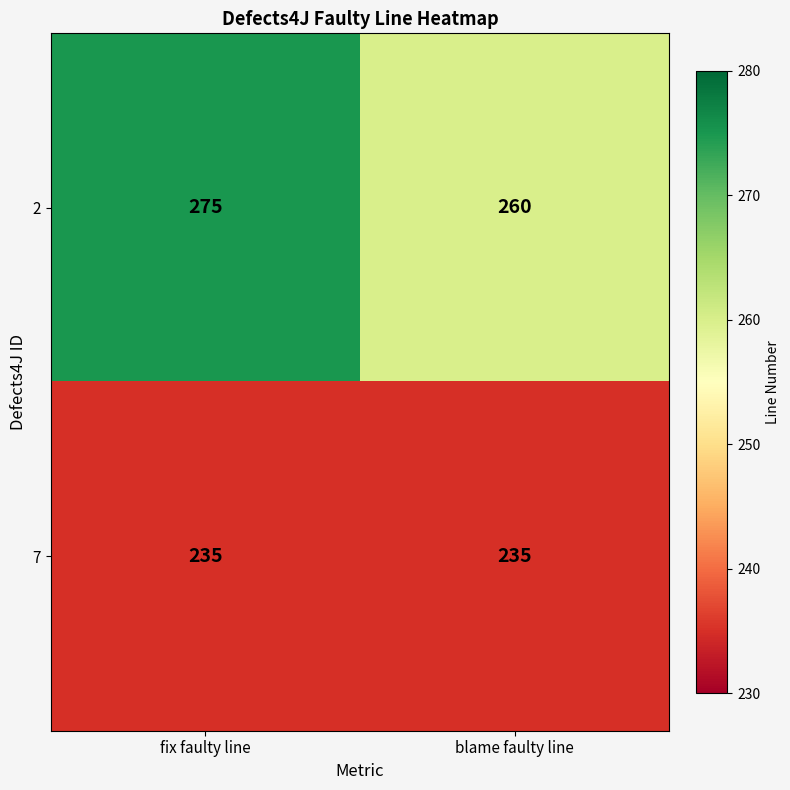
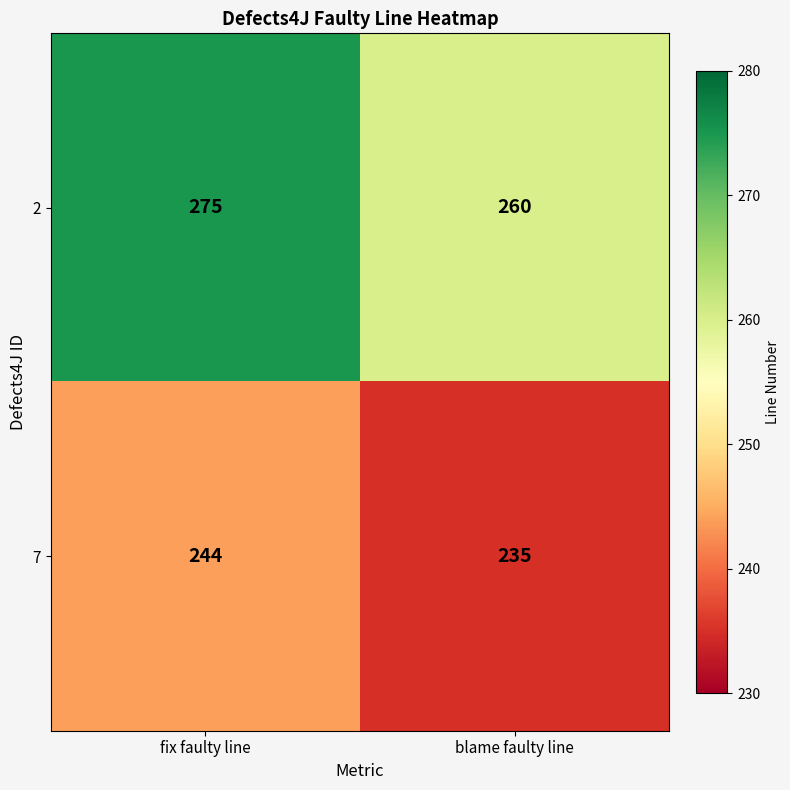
  {
    "2": {
      "fix faulty line": 275,
      "blame faulty line": 260
    },
    "7": {
-     "fix faulty line": 235,
+     "fix faulty line": 244,
      "blame faulty line": 235
    }
  }
